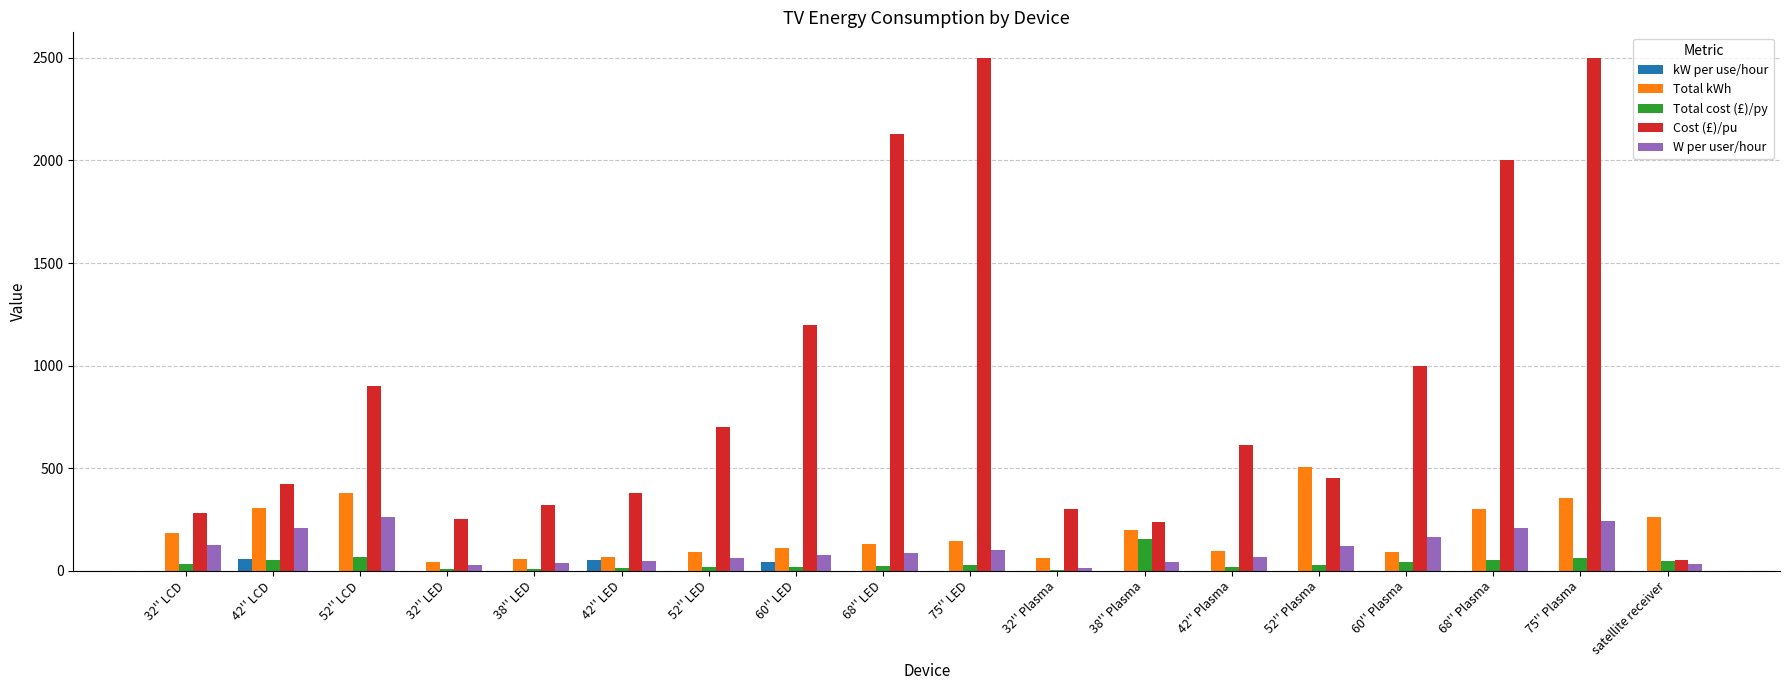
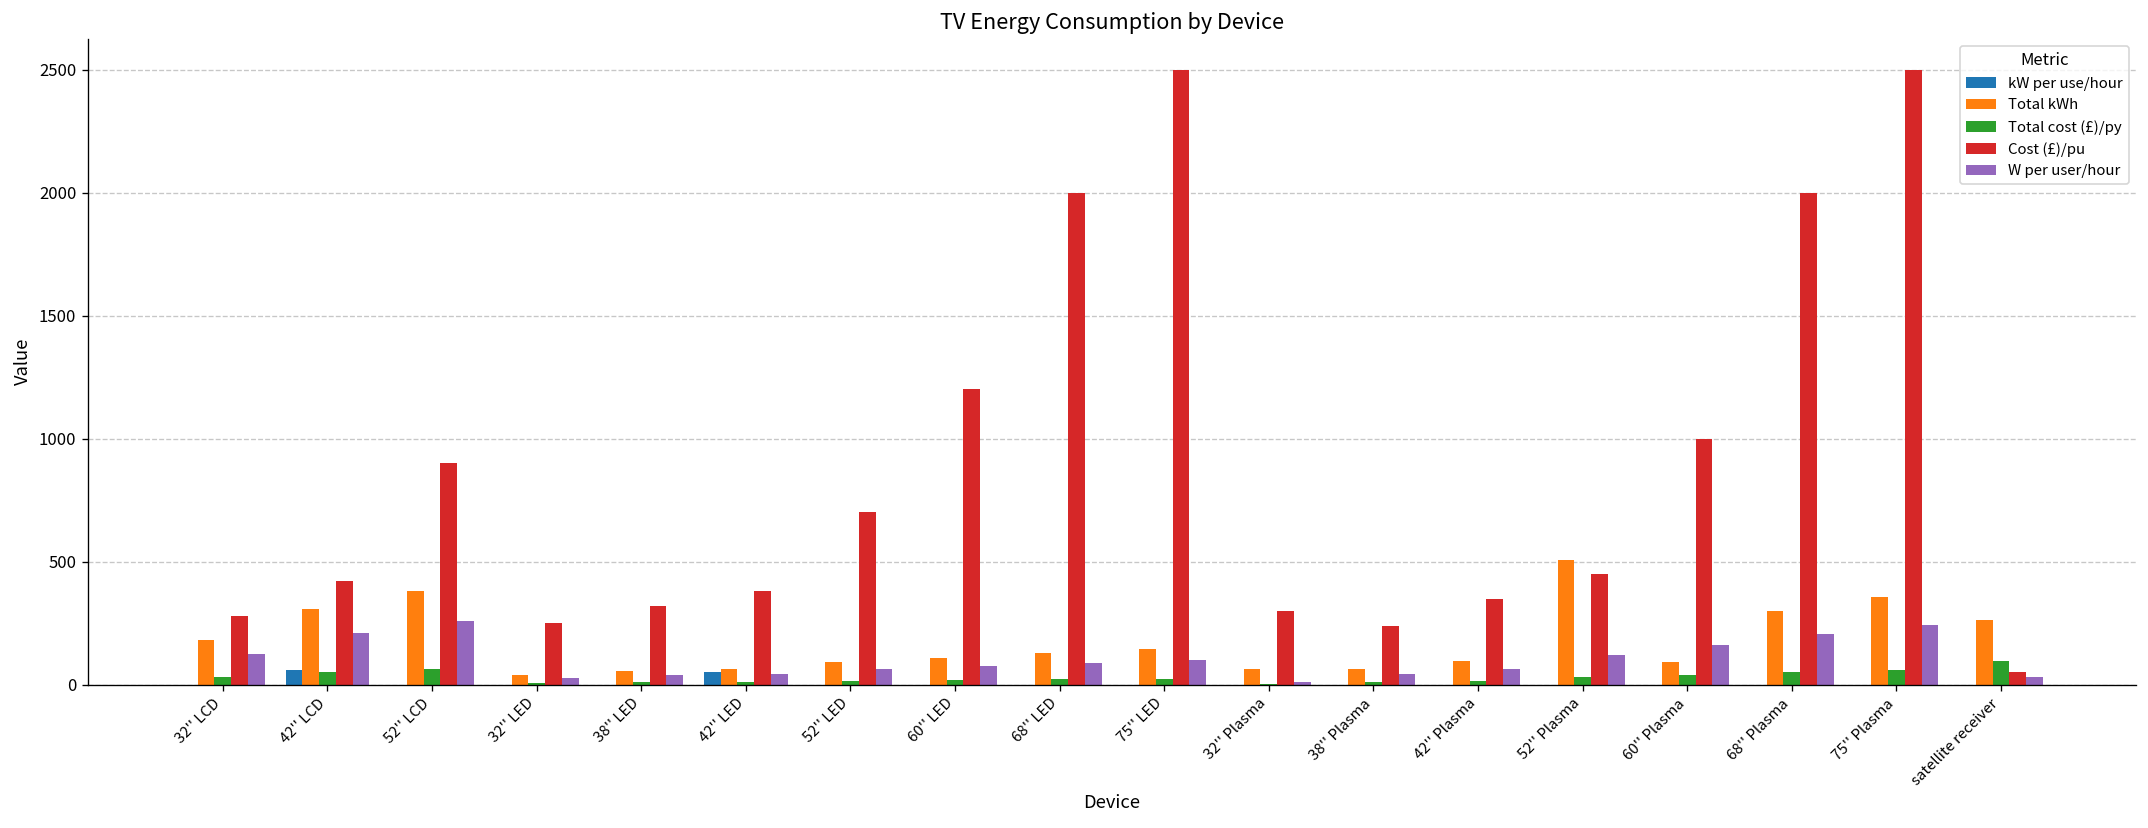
  {
    "kW per use/hour": {
      "42'' LCD": 60,
      "42'' LED": 50,
-     "60'' LED": 40
+     "60'' LED": 0
    },
    "Total kWh": {
      "32'' LCD": 180,
      "42'' LCD": 310,
      "52'' LCD": 380,
      "32'' LED": 40,
      "38'' LED": 60,
      "42'' LED": 70,
      "52'' LED": 90,
      "60'' LED": 110,
      "68'' LED": 130,
      "75'' LED": 150,
      "32'' Plasma": 60,
-     "38'' Plasma": 200,
+     "38'' Plasma": 60,
      "42'' Plasma": 90,
      "52'' Plasma": 510,
      "60'' Plasma": 90,
      "68'' Plasma": 300,
      "75'' Plasma": 360,
      "satellite receiver": 260
    },
    "Total cost (£)/py": {
      "32'' LCD": 30,
      "42'' LCD": 50,
      "52'' LCD": 60,
      "52'' LED": 20,
      "60'' LED": 20,
      "68'' LED": 20,
      "75'' LED": 20,
-     "38'' Plasma": 150,
+     "38'' Plasma": 10,
      "42'' Plasma": 20,
      "52'' Plasma": 30,
      "60'' Plasma": 40,
      "68'' Plasma": 50,
      "75'' Plasma": 60,
-     "satellite receiver": 40
+     "satellite receiver": 100
    },
    "Cost (£)/pu": {
      "32'' LCD": 280,
      "42'' LCD": 420,
      "52'' LCD": 900,
      "32'' LED": 250,
      "38'' LED": 320,
      "42'' LED": 380,
      "52'' LED": 700,
      "60'' LED": 1200,
-     "68'' LED": 2130,
+     "68'' LED": 2000,
      "75'' LED": 2500,
      "32'' Plasma": 300,
      "38'' Plasma": 240,
-     "42'' Plasma": 610,
+     "42'' Plasma": 350,
      "52'' Plasma": 450,
      "60'' Plasma": 1000,
      "68'' Plasma": 2000,
      "75'' Plasma": 2500,
      "satellite receiver": 50
    },
    "W per user/hour": {
      "32'' LCD": 130,
      "42'' LCD": 210,
      "52'' LCD": 260,
      "32'' LED": 30,
      "38'' LED": 40,
      "42'' LED": 50,
      "52'' LED": 60,
      "60'' LED": 80,
      "68'' LED": 90,
      "75'' LED": 100,
      "38'' Plasma": 40,
      "42'' Plasma": 70,
      "52'' Plasma": 120,
      "60'' Plasma": 160,
      "68'' Plasma": 210,
      "75'' Plasma": 240,
      "satellite receiver": 30
    }
  }
